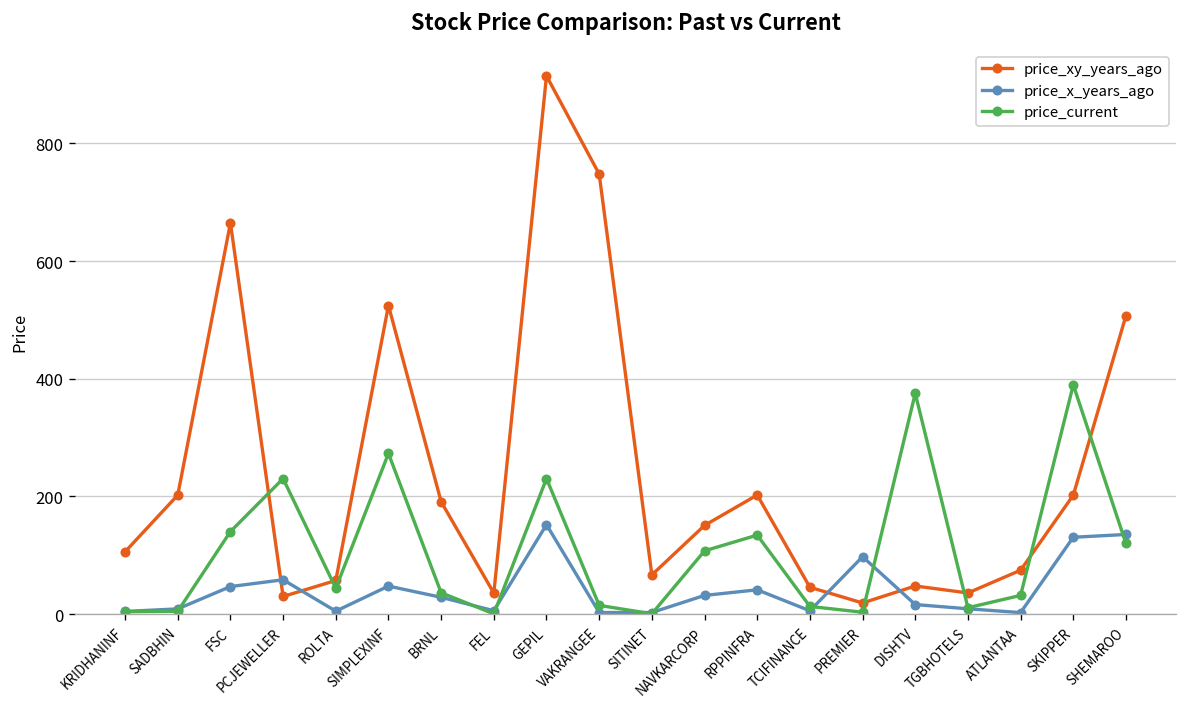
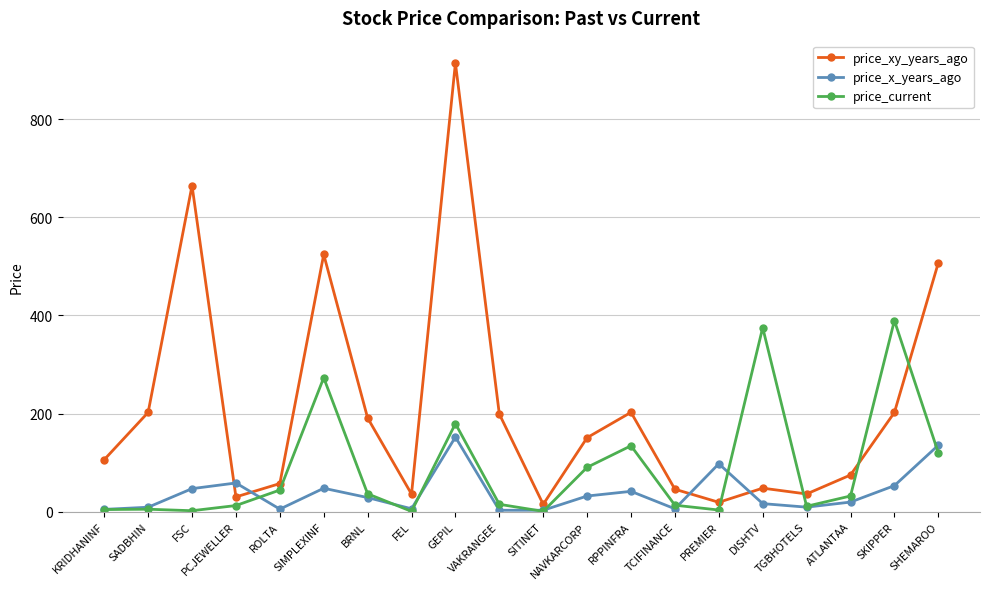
  {
    "price_xy_years_ago": {
      "KRIDHANINF": 110,
      "SADBHIN": 200,
      "FSC": 660,
      "PCJEWELLER": 30,
      "ROLTA": 60,
      "SIMPLEXINF": 520,
      "BRNL": 190,
      "FEL": 40,
      "GEPIL": 910,
-     "VAKRANGEE": 750,
-     "SITINET": 70,
+     "VAKRANGEE": 200,
+     "SITINET": 10,
      "NAVKARCORP": 150,
      "RPPINFRA": 200,
      "TCIFINANCE": 50,
      "PREMIER": 20,
      "DISHTV": 50,
      "TGBHOTELS": 40,
      "ATLANTAA": 70,
      "SKIPPER": 200,
      "SHEMAROO": 510
    },
    "price_x_years_ago": {
      "FSC": 50,
      "PCJEWELLER": 60,
      "ROLTA": 10,
      "SIMPLEXINF": 50,
      "BRNL": 30,
      "FEL": 10,
      "GEPIL": 150,
      "VAKRANGEE": 0,
      "NAVKARCORP": 30,
      "RPPINFRA": 40,
      "TCIFINANCE": 10,
      "PREMIER": 100,
      "DISHTV": 20,
-     "ATLANTAA": 0,
-     "SKIPPER": 130,
+     "ATLANTAA": 20,
+     "SKIPPER": 50,
      "SHEMAROO": 140
    },
    "price_current": {
-     "FSC": 140,
-     "PCJEWELLER": 230,
+     "FSC": 0,
+     "PCJEWELLER": 10,
      "ROLTA": 40,
      "SIMPLEXINF": 270,
      "BRNL": 40,
      "FEL": 0,
-     "GEPIL": 230,
+     "GEPIL": 180,
      "VAKRANGEE": 10,
-     "NAVKARCORP": 110,
+     "NAVKARCORP": 90,
      "RPPINFRA": 130,
      "TCIFINANCE": 10,
      "PREMIER": 0,
      "DISHTV": 380,
      "ATLANTAA": 30,
      "SKIPPER": 390,
      "SHEMAROO": 120
    }
  }
